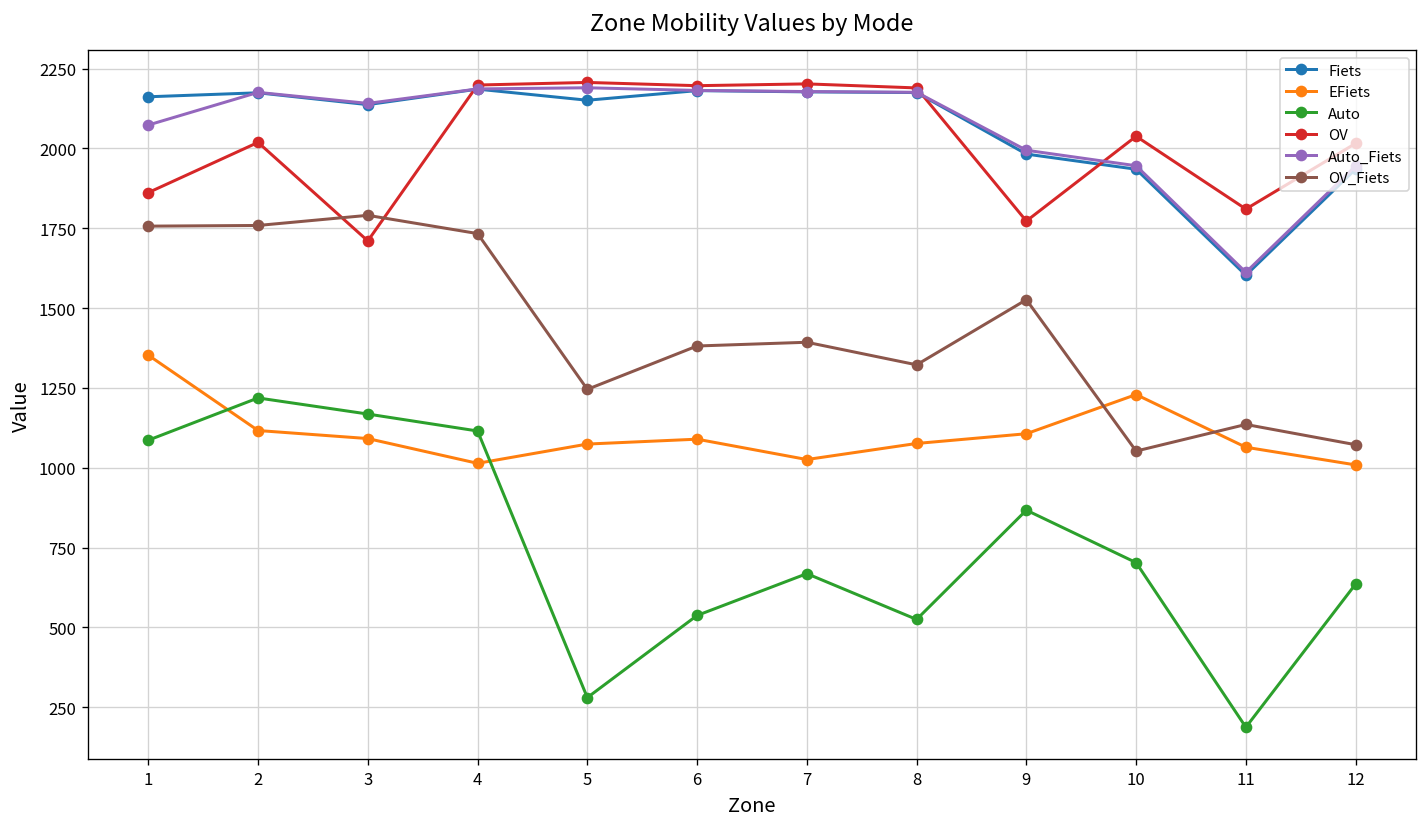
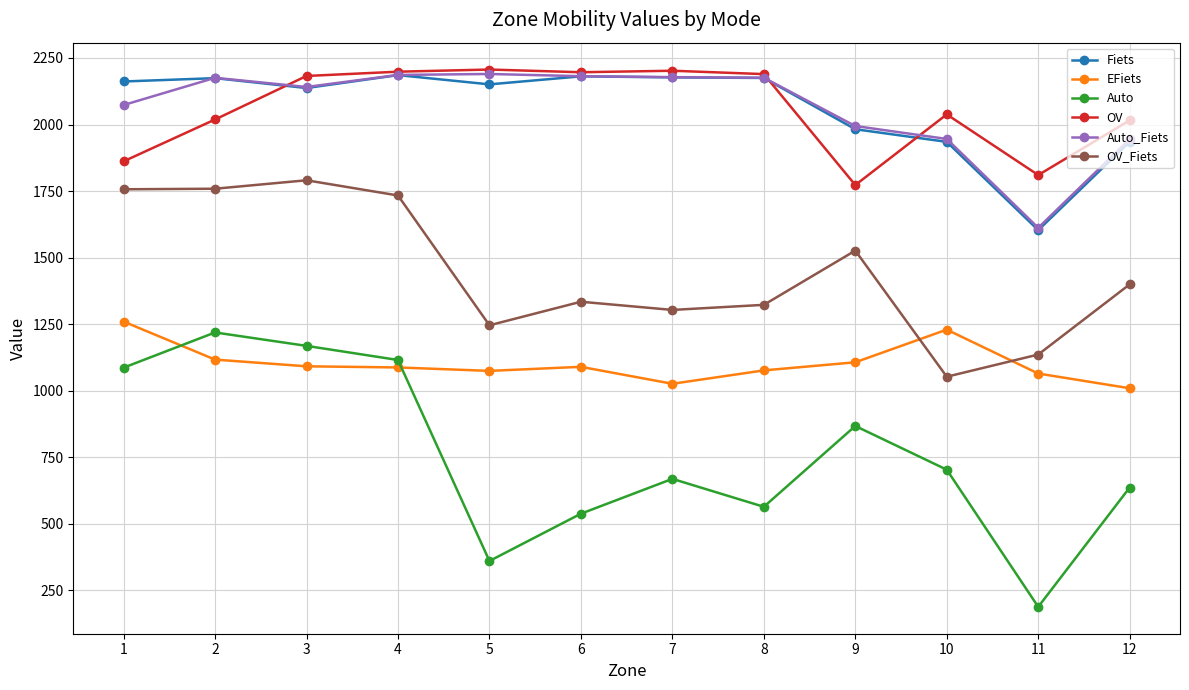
  {
    "Fiets": {
      "1": 2160,
      "5": 2150,
      "9": 1980,
      "10": 1930
    },
    "EFiets": {
-     "1": 1350,
+     "1": 1260,
      "2": 1120,
      "3": 1090,
-     "4": 1010,
+     "4": 1090,
      "5": 1070,
      "6": 1090,
      "7": 1030,
      "8": 1080,
      "9": 1110,
      "10": 1230,
      "11": 1060,
      "12": 1010
    },
    "Auto": {
      "1": 1090,
      "2": 1220,
      "3": 1170,
      "4": 1120,
-     "5": 280,
+     "5": 360,
      "6": 540,
      "7": 670,
-     "8": 530,
+     "8": 560,
      "9": 870,
      "10": 700,
      "11": 190,
      "12": 640
    },
    "OV": {
      "1": 1860,
      "2": 2020,
-     "3": 1710,
+     "3": 2180,
      "4": 2200,
      "5": 2210,
      "6": 2200,
      "7": 2200,
      "8": 2190,
      "9": 1770,
      "10": 2040,
      "11": 1810
    },
    "Auto_Fiets": {
      "1": 2070,
      "5": 2190,
      "9": 1990,
      "10": 1950
    },
    "OV_Fiets": {
      "1": 1760,
      "2": 1760,
      "3": 1790,
      "4": 1730,
      "5": 1250,
-     "6": 1380,
-     "7": 1390,
+     "6": 1330,
+     "7": 1300,
      "8": 1320,
      "9": 1530,
      "10": 1050,
      "11": 1140,
-     "12": 1070
+     "12": 1400
    }
  }
